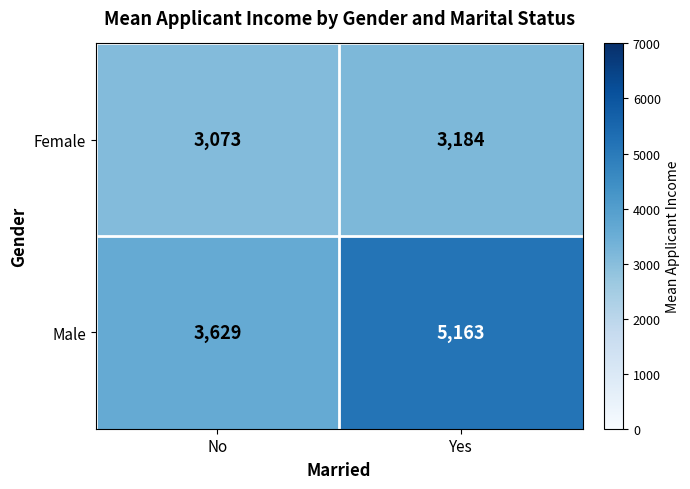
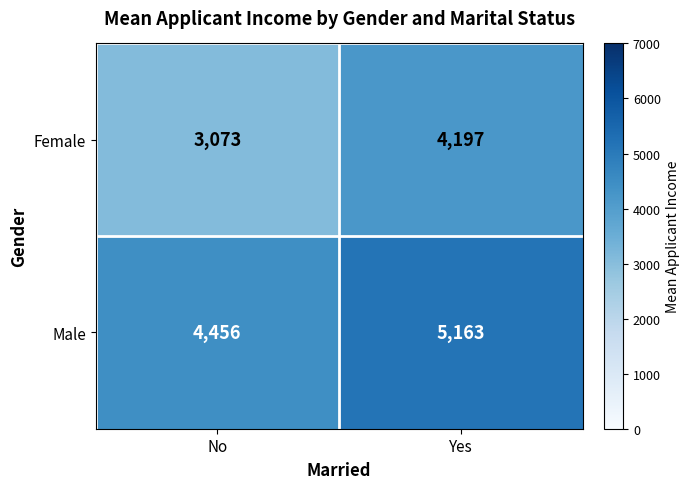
  {
    "Female": {
      "No": "3,073",
-     "Yes": "3,184"
+     "Yes": "4,197"
    },
    "Male": {
-     "No": "3,629",
+     "No": "4,456",
      "Yes": "5,163"
    }
  }
